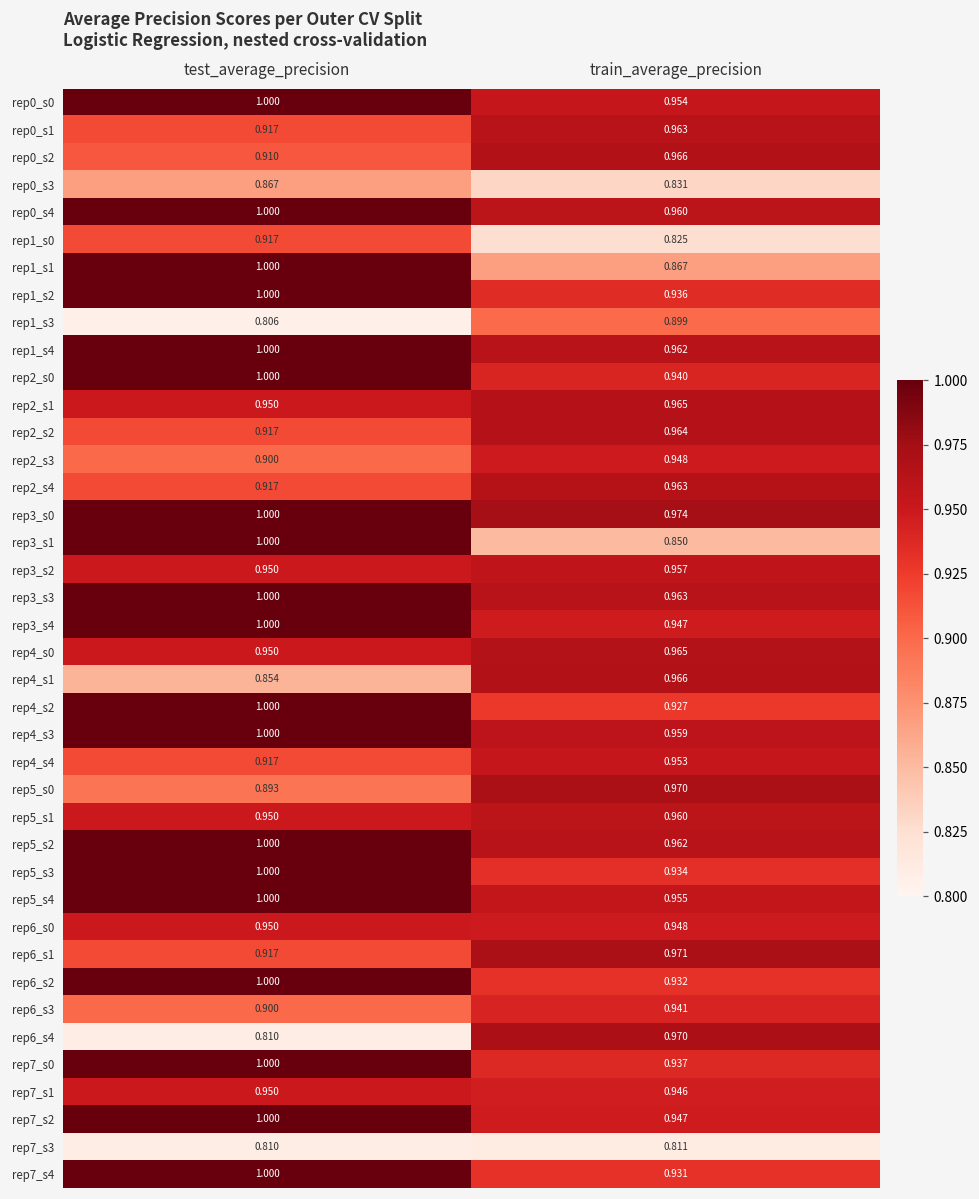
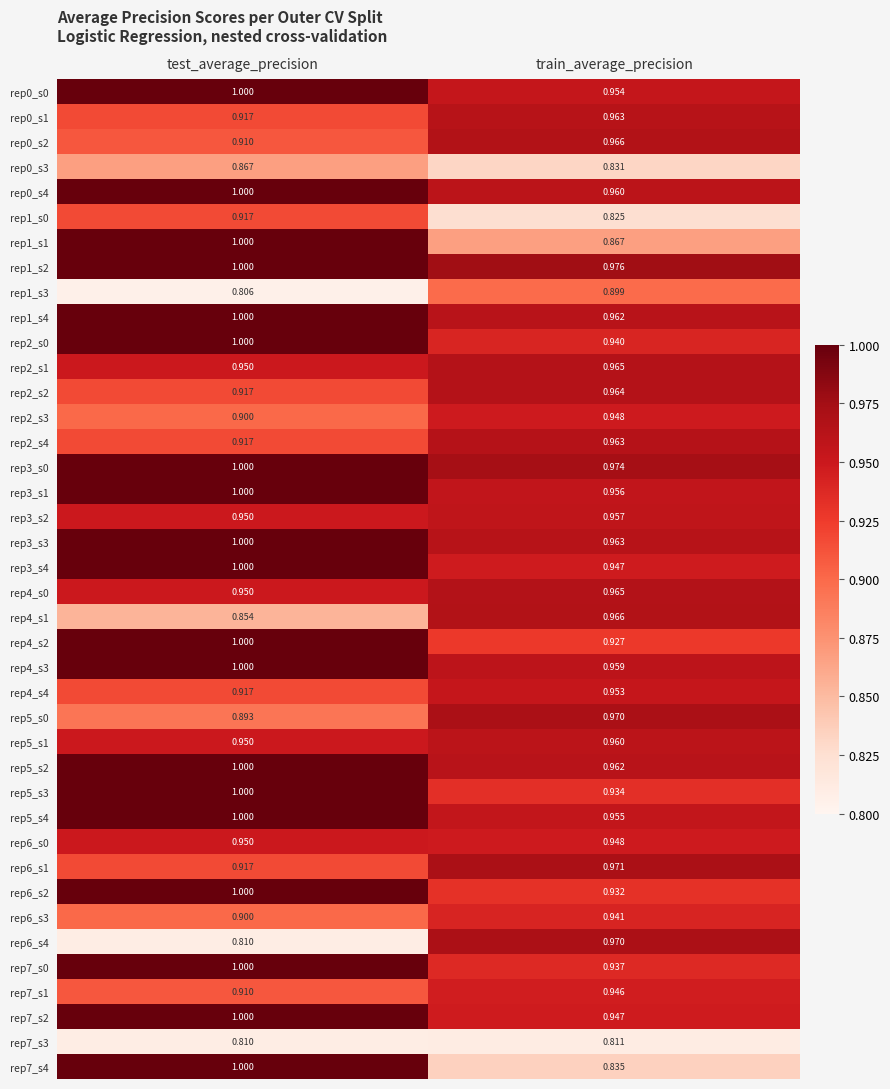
  {
    "rep0_s0": {
      "test_average_precision": 1.000,
      "train_average_precision": 0.954
    },
    "rep0_s1": {
      "test_average_precision": 0.917,
      "train_average_precision": 0.963
    },
    "rep0_s2": {
      "test_average_precision": 0.910,
      "train_average_precision": 0.966
    },
    "rep0_s3": {
      "test_average_precision": 0.867,
      "train_average_precision": 0.831
    },
    "rep0_s4": {
      "test_average_precision": 1.000,
      "train_average_precision": 0.960
    },
    "rep1_s0": {
      "test_average_precision": 0.917,
      "train_average_precision": 0.825
    },
    "rep1_s1": {
      "test_average_precision": 1.000,
      "train_average_precision": 0.867
    },
    "rep1_s2": {
      "test_average_precision": 1.000,
-     "train_average_precision": 0.936
+     "train_average_precision": 0.976
    },
    "rep1_s3": {
      "test_average_precision": 0.806,
      "train_average_precision": 0.899
    },
    "rep1_s4": {
      "test_average_precision": 1.000,
      "train_average_precision": 0.962
    },
    "rep2_s0": {
      "test_average_precision": 1.000,
      "train_average_precision": 0.940
    },
    "rep2_s1": {
      "test_average_precision": 0.950,
      "train_average_precision": 0.965
    },
    "rep2_s2": {
      "test_average_precision": 0.917,
      "train_average_precision": 0.964
    },
    "rep2_s3": {
      "test_average_precision": 0.900,
      "train_average_precision": 0.948
    },
    "rep2_s4": {
      "test_average_precision": 0.917,
      "train_average_precision": 0.963
    },
    "rep3_s0": {
      "test_average_precision": 1.000,
      "train_average_precision": 0.974
    },
    "rep3_s1": {
      "test_average_precision": 1.000,
-     "train_average_precision": 0.850
+     "train_average_precision": 0.956
    },
    "rep3_s2": {
      "test_average_precision": 0.950,
      "train_average_precision": 0.957
    },
    "rep3_s3": {
      "test_average_precision": 1.000,
      "train_average_precision": 0.963
    },
    "rep3_s4": {
      "test_average_precision": 1.000,
      "train_average_precision": 0.947
    },
    "rep4_s0": {
      "test_average_precision": 0.950,
      "train_average_precision": 0.965
    },
    "rep4_s1": {
      "test_average_precision": 0.854,
      "train_average_precision": 0.966
    },
    "rep4_s2": {
      "test_average_precision": 1.000,
      "train_average_precision": 0.927
    },
    "rep4_s3": {
      "test_average_precision": 1.000,
      "train_average_precision": 0.959
    },
    "rep4_s4": {
      "test_average_precision": 0.917,
      "train_average_precision": 0.953
    },
    "rep5_s0": {
      "test_average_precision": 0.893,
      "train_average_precision": 0.970
    },
    "rep5_s1": {
      "test_average_precision": 0.950,
      "train_average_precision": 0.960
    },
    "rep5_s2": {
      "test_average_precision": 1.000,
      "train_average_precision": 0.962
    },
    "rep5_s3": {
      "test_average_precision": 1.000,
      "train_average_precision": 0.934
    },
    "rep5_s4": {
      "test_average_precision": 1.000,
      "train_average_precision": 0.955
    },
    "rep6_s0": {
      "test_average_precision": 0.950,
      "train_average_precision": 0.948
    },
    "rep6_s1": {
      "test_average_precision": 0.917,
      "train_average_precision": 0.971
    },
    "rep6_s2": {
      "test_average_precision": 1.000,
      "train_average_precision": 0.932
    },
    "rep6_s3": {
      "test_average_precision": 0.900,
      "train_average_precision": 0.941
    },
    "rep6_s4": {
      "test_average_precision": 0.810,
      "train_average_precision": 0.970
    },
    "rep7_s0": {
      "test_average_precision": 1.000,
      "train_average_precision": 0.937
    },
    "rep7_s1": {
-     "test_average_precision": 0.950,
+     "test_average_precision": 0.910,
      "train_average_precision": 0.946
    },
    "rep7_s2": {
      "test_average_precision": 1.000,
      "train_average_precision": 0.947
    },
    "rep7_s3": {
      "test_average_precision": 0.810,
      "train_average_precision": 0.811
    },
    "rep7_s4": {
      "test_average_precision": 1.000,
-     "train_average_precision": 0.931
+     "train_average_precision": 0.835
    }
  }
